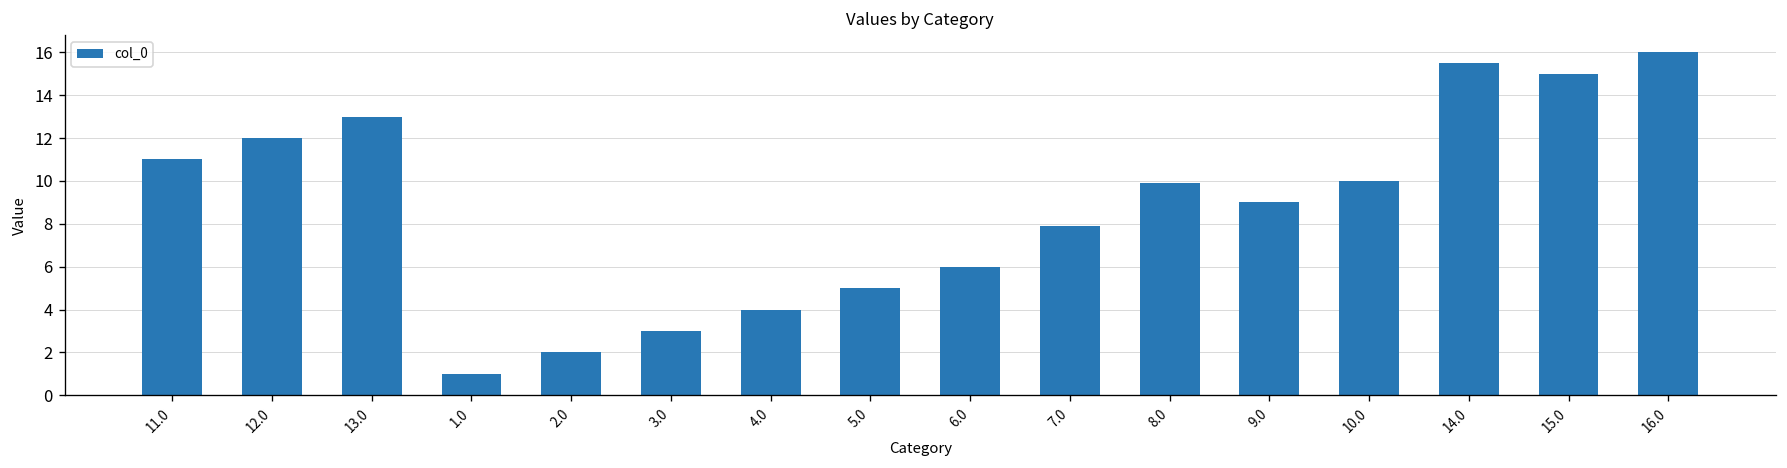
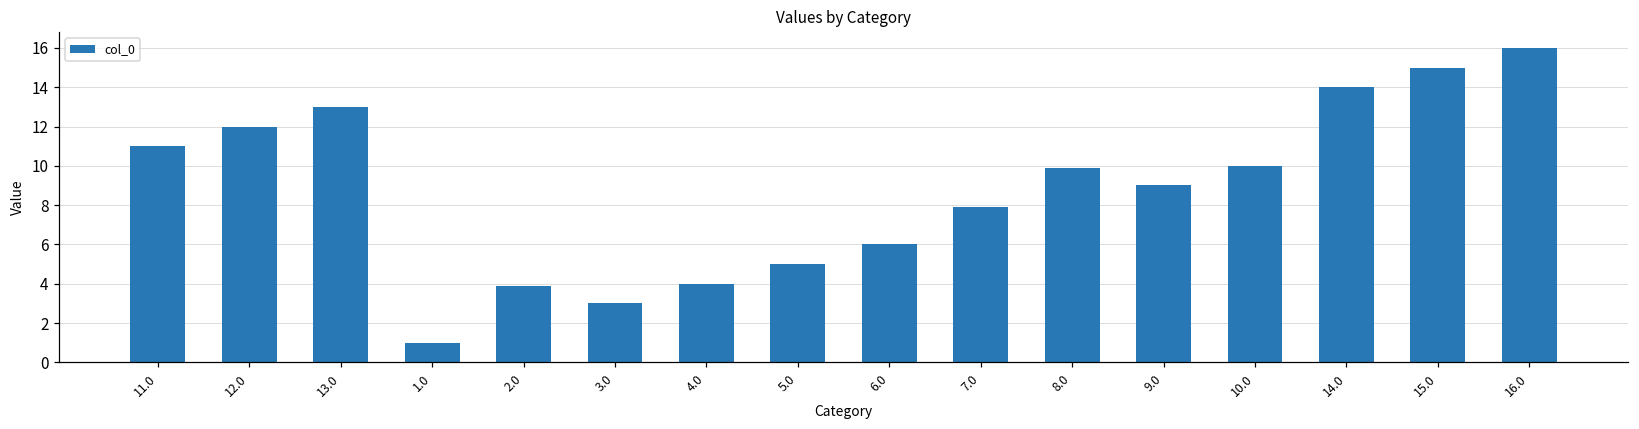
  {
    "11.0": 11.0,
    "12.0": 12.0,
    "13.0": 13.0,
    "1.0": 1.0,
-   "2.0": 2.0,
+   "2.0": 3.9,
    "3.0": 3.0,
    "4.0": 4.0,
    "5.0": 5.0,
    "6.0": 6.0,
    "7.0": 7.9,
    "8.0": 9.9,
    "9.0": 9.0,
    "10.0": 10.0,
-   "14.0": 15.5,
+   "14.0": 14.0,
    "15.0": 15.0,
    "16.0": 16.0
  }
